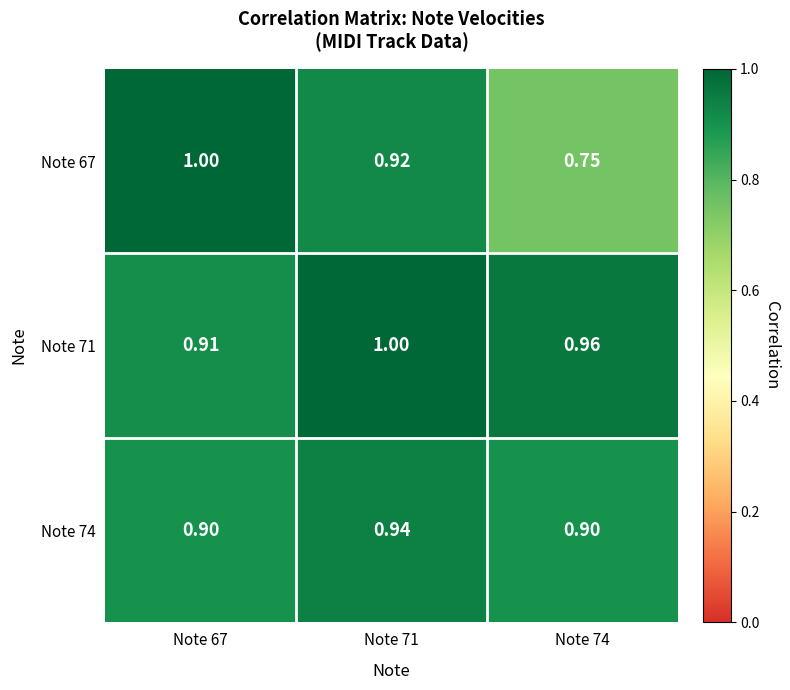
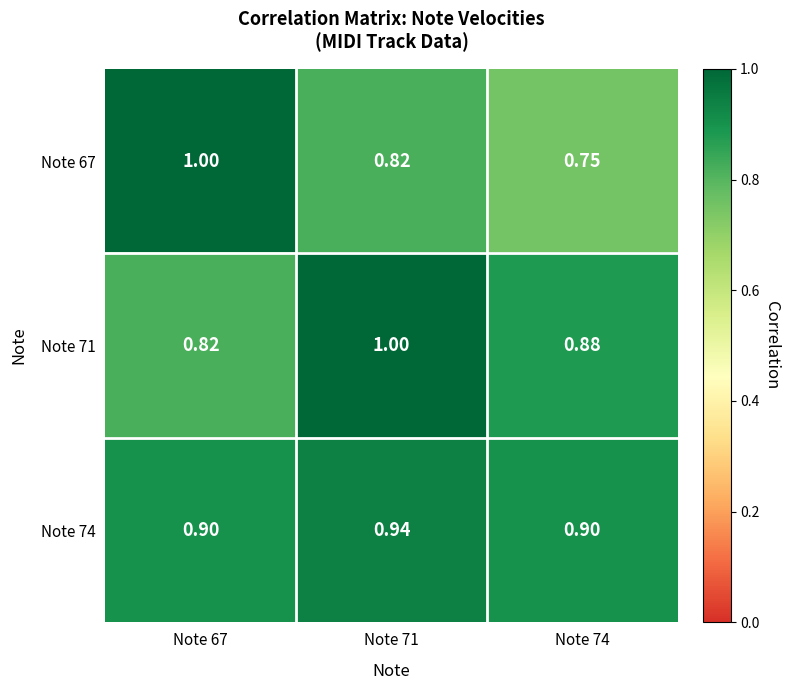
  {
    "Note 67": {
      "Note 67": 1.00,
-     "Note 71": 0.92,
+     "Note 71": 0.82,
      "Note 74": 0.75
    },
    "Note 71": {
-     "Note 67": 0.91,
+     "Note 67": 0.82,
      "Note 71": 1.00,
-     "Note 74": 0.96
+     "Note 74": 0.88
    },
    "Note 74": {
      "Note 67": 0.90,
      "Note 71": 0.94,
      "Note 74": 0.90
    }
  }
